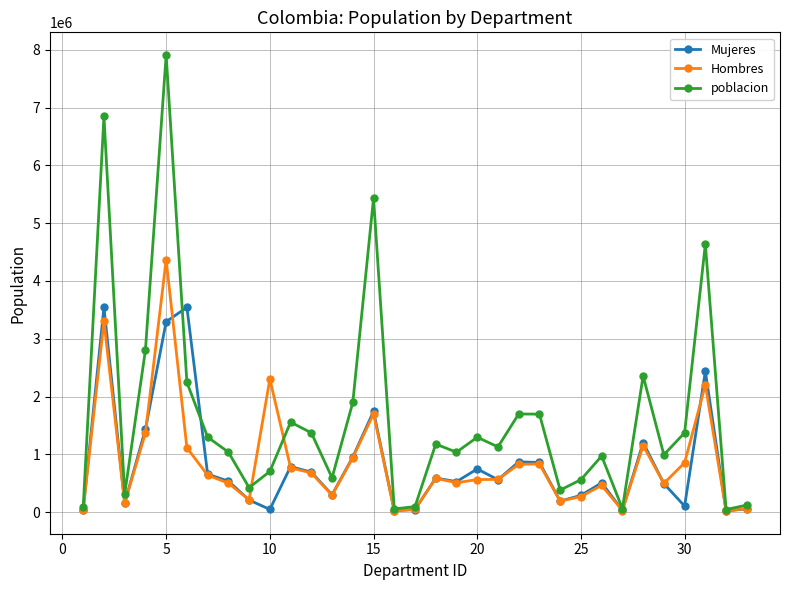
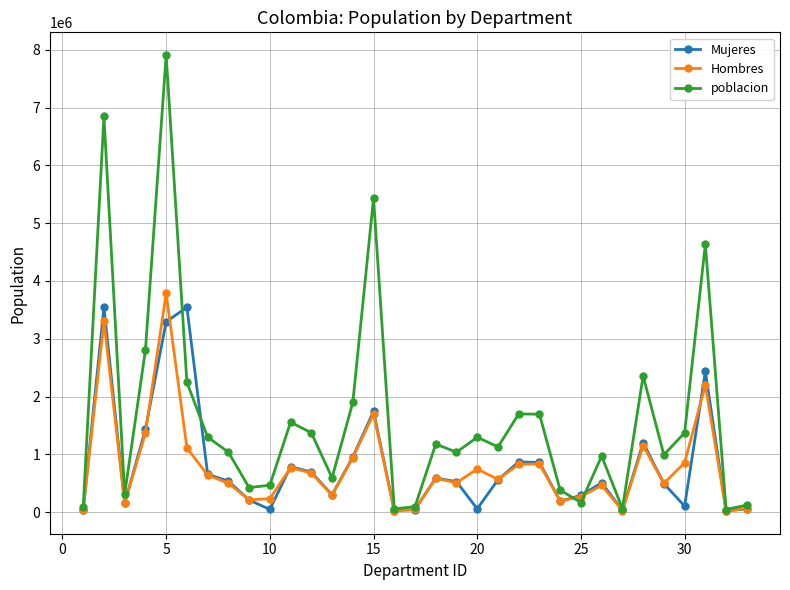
  {
    "Mujeres": {
      "5": 3300000,
      "10": 0,
      "15": 1700000,
-     "20": 700000,
+     "20": 100000,
      "30": 100000
    },
    "Hombres": {
-     "5": 4400000,
-     "10": 2300000,
+     "5": 3800000,
+     "10": 200000,
      "15": 1700000,
-     "20": 600000,
+     "20": 700000,
      "30": 900000
    },
    "poblacion": {
      "5": 7900000,
-     "10": 700000,
+     "10": 500000,
      "15": 5400000,
      "20": 1300000,
-     "25": 600000,
+     "25": 200000,
      "30": 1400000
    }
  }
